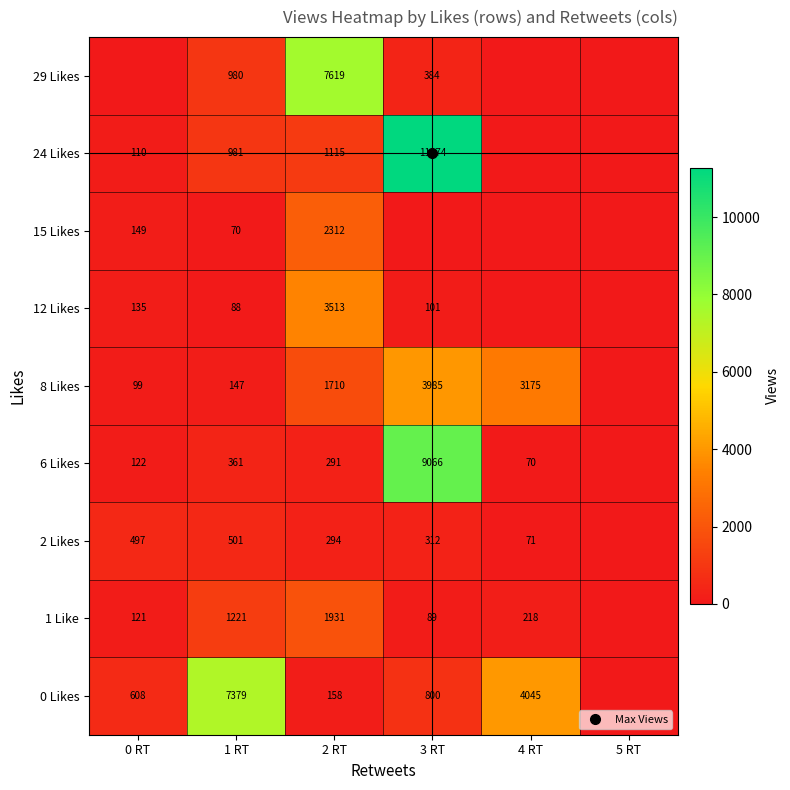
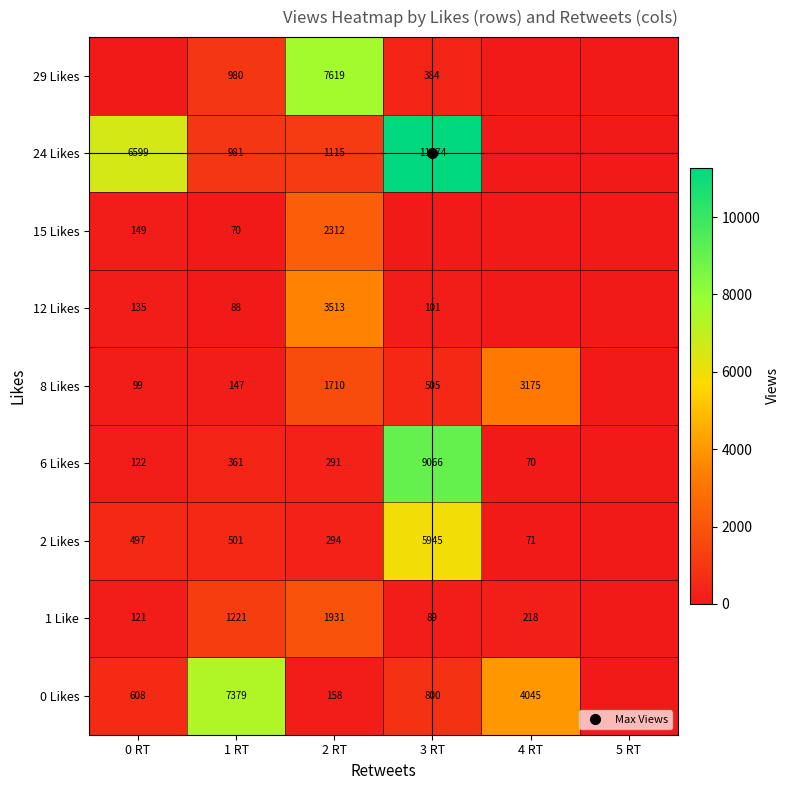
  {
    "29 Likes": {
      "1 RT": 980,
      "2 RT": 7619,
      "3 RT": 384
    },
    "24 Likes": {
-     "0 RT": 110,
+     "0 RT": 6599,
      "1 RT": 981,
      "2 RT": 1115
    },
    "15 Likes": {
      "0 RT": 149,
      "1 RT": 70,
      "2 RT": 2312
    },
    "12 Likes": {
      "0 RT": 135,
      "1 RT": 88,
      "2 RT": 3513,
      "3 RT": 101
    },
    "8 Likes": {
      "0 RT": 99,
      "1 RT": 147,
      "2 RT": 1710,
-     "3 RT": 3985,
+     "3 RT": 505,
      "4 RT": 3175
    },
    "6 Likes": {
      "0 RT": 122,
      "1 RT": 361,
      "2 RT": 291,
      "3 RT": 9066,
      "4 RT": 70
    },
    "2 Likes": {
      "0 RT": 497,
      "1 RT": 501,
      "2 RT": 294,
-     "3 RT": 312,
+     "3 RT": 5945,
      "4 RT": 71
    },
    "1 Like": {
      "0 RT": 121,
      "1 RT": 1221,
      "2 RT": 1931,
      "3 RT": 89,
      "4 RT": 218
    },
    "0 Likes": {
      "0 RT": 608,
      "1 RT": 7379,
      "2 RT": 158,
      "3 RT": 800,
      "4 RT": 4045
    }
  }
